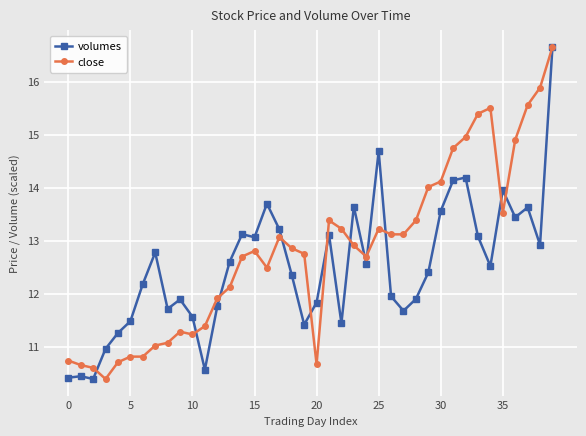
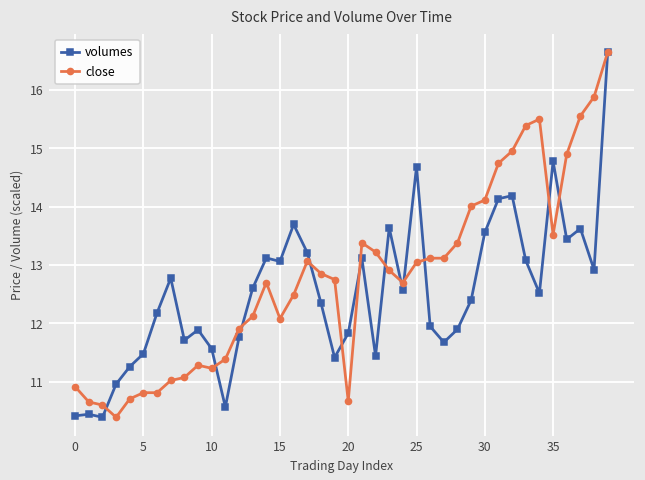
  {
    "volumes": {
      "0": 10.4,
      "5": 11.5,
      "10": 11.6,
      "15": 13.1,
      "20": 11.8,
      "25": 14.7,
      "30": 13.6,
-     "35": 14.0
+     "35": 14.8
    },
    "close": {
-     "0": 10.7,
+     "0": 10.9,
      "5": 10.8,
      "10": 11.2,
-     "15": 12.8,
+     "15": 12.1,
      "20": 10.7,
-     "25": 13.2,
+     "25": 13.0,
      "30": 14.1,
      "35": 13.5
    }
  }
